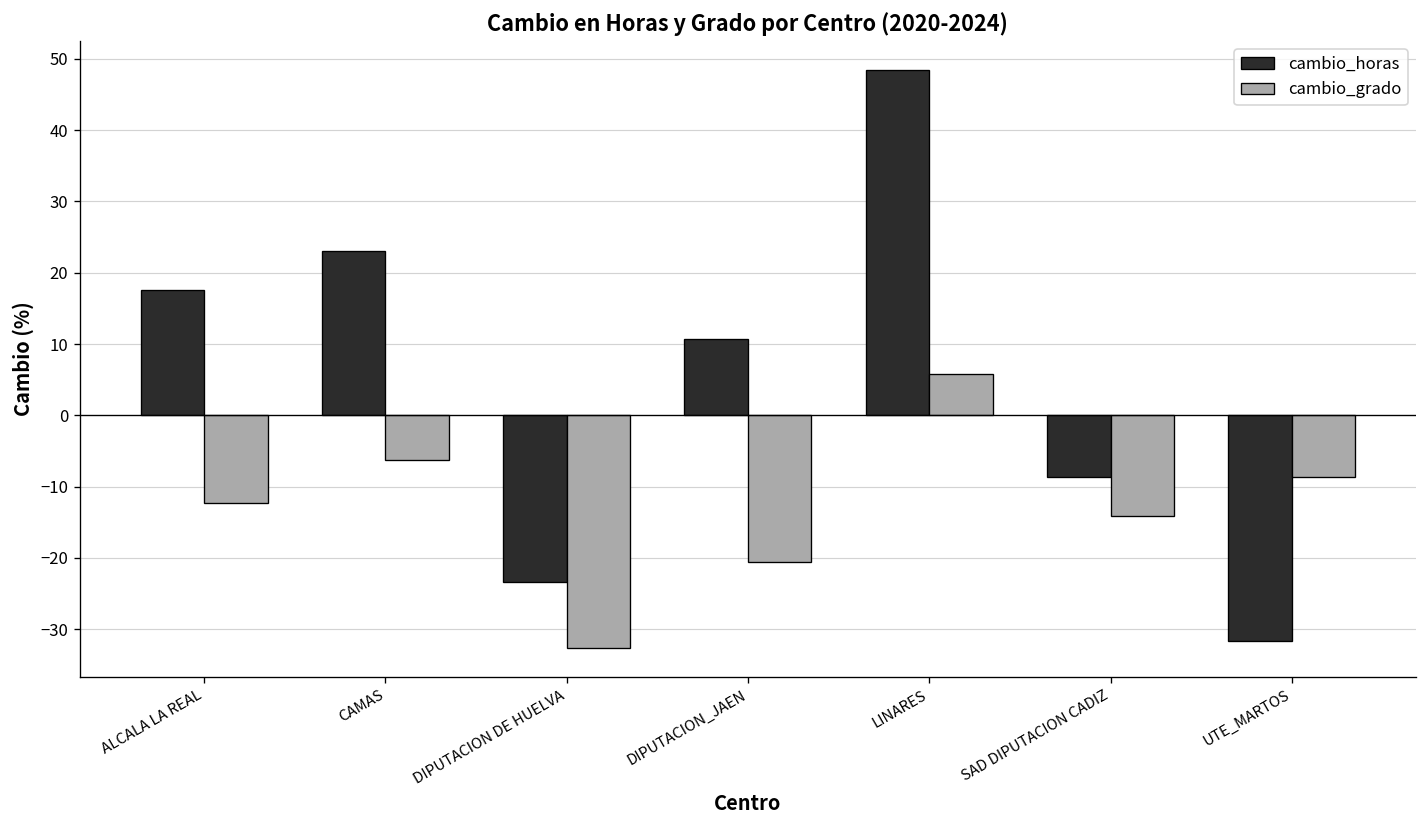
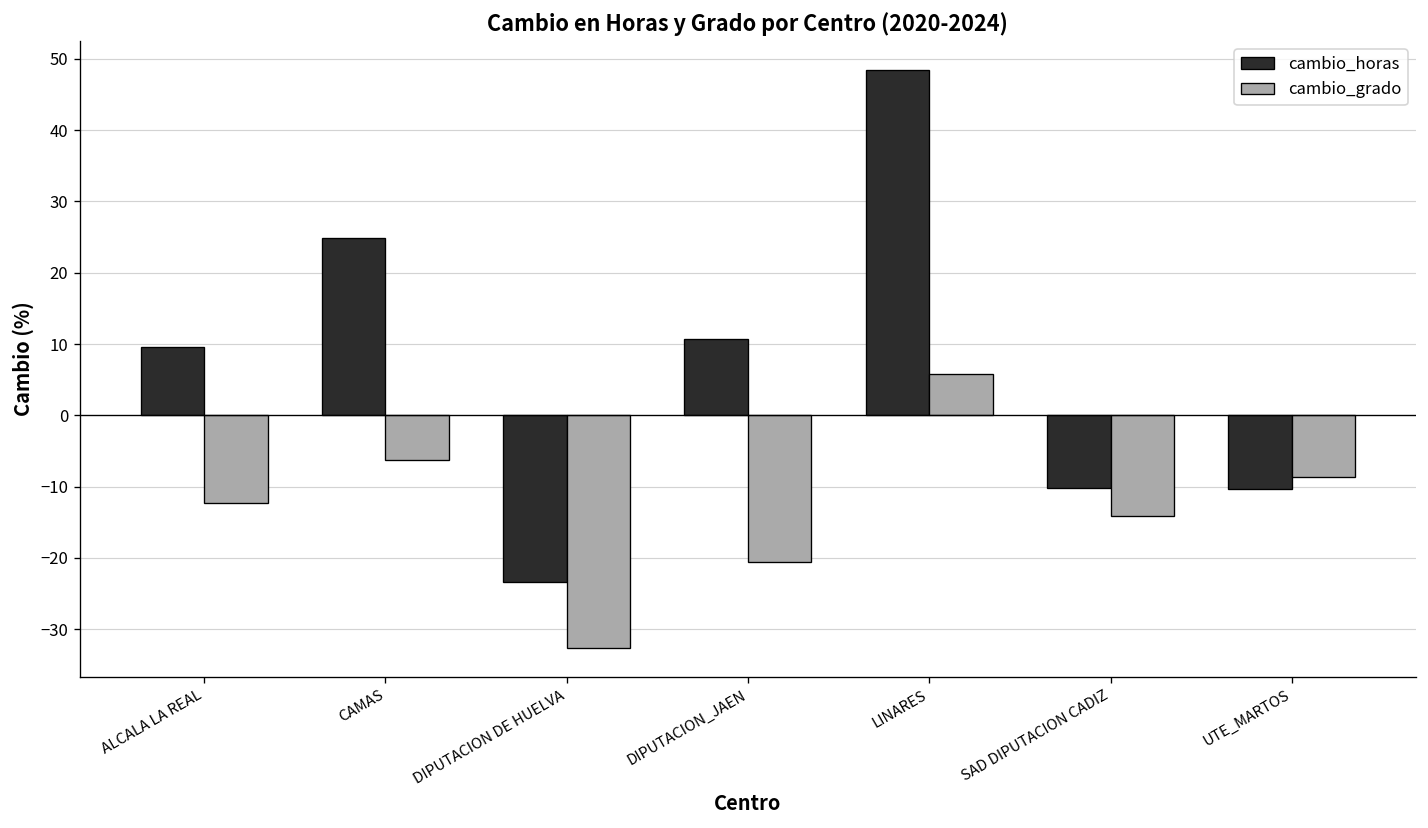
  {
    "cambio_horas": {
-     "ALCALA LA REAL": 18,
-     "CAMAS": 23,
+     "ALCALA LA REAL": 10,
+     "CAMAS": 25,
      "DIPUTACION DE HUELVA": -23,
      "DIPUTACION_JAEN": 11,
      "LINARES": 48,
-     "SAD DIPUTACION CADIZ": -9,
-     "UTE_MARTOS": -32
+     "SAD DIPUTACION CADIZ": -10,
+     "UTE_MARTOS": -10
    },
    "cambio_grado": {
      "ALCALA LA REAL": -12,
      "CAMAS": -6,
      "DIPUTACION DE HUELVA": -33,
      "DIPUTACION_JAEN": -21,
      "LINARES": 6,
      "SAD DIPUTACION CADIZ": -14,
      "UTE_MARTOS": -9
    }
  }
